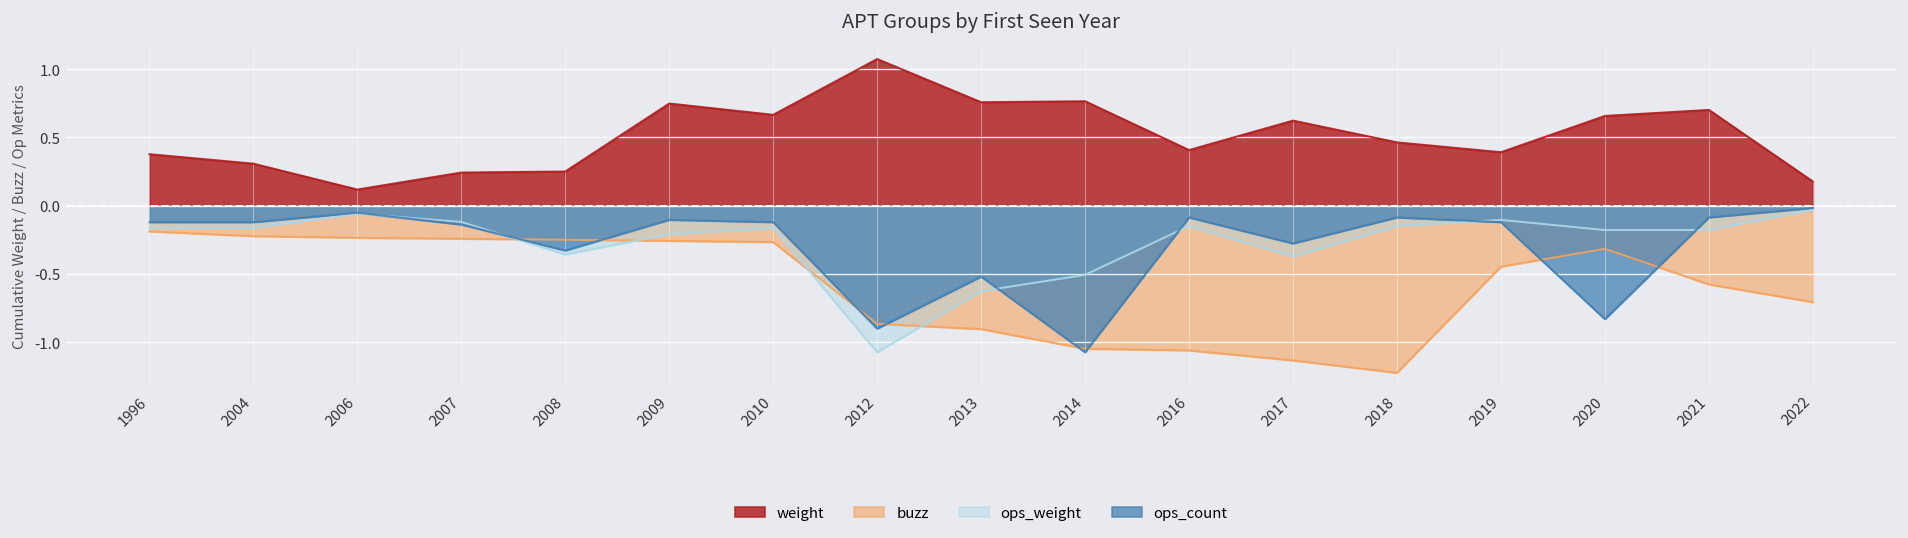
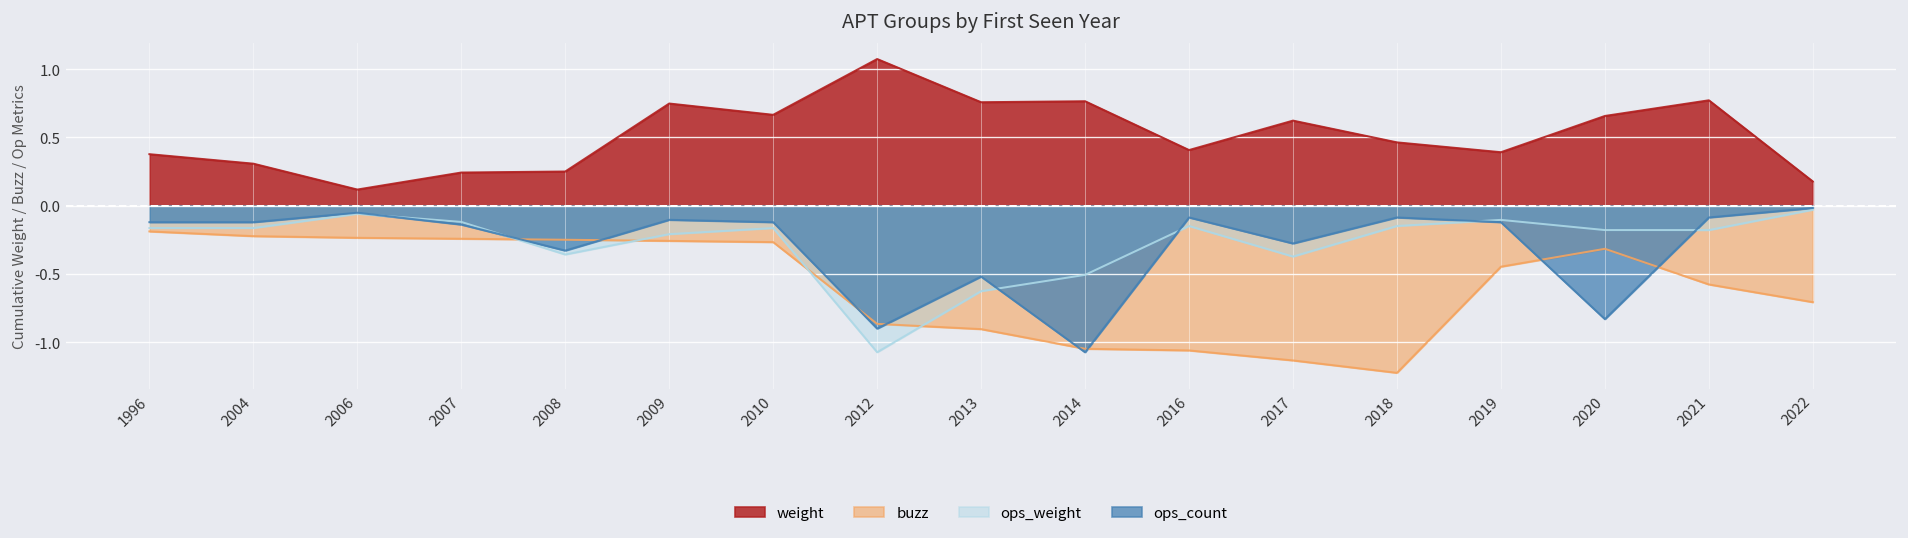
  {
    "weight": {
      "1996": 0.38,
      "2004": 0.31,
      "2006": 0.12,
      "2007": 0.24,
      "2008": 0.25,
      "2009": 0.75,
      "2010": 0.67,
      "2012": 1.07,
      "2013": 0.76,
      "2014": 0.76,
      "2016": 0.41,
      "2017": 0.62,
      "2018": 0.46,
      "2019": 0.39,
      "2020": 0.66,
-     "2021": 0.70,
+     "2021": 0.77,
      "2022": 0.18
    }
  }
